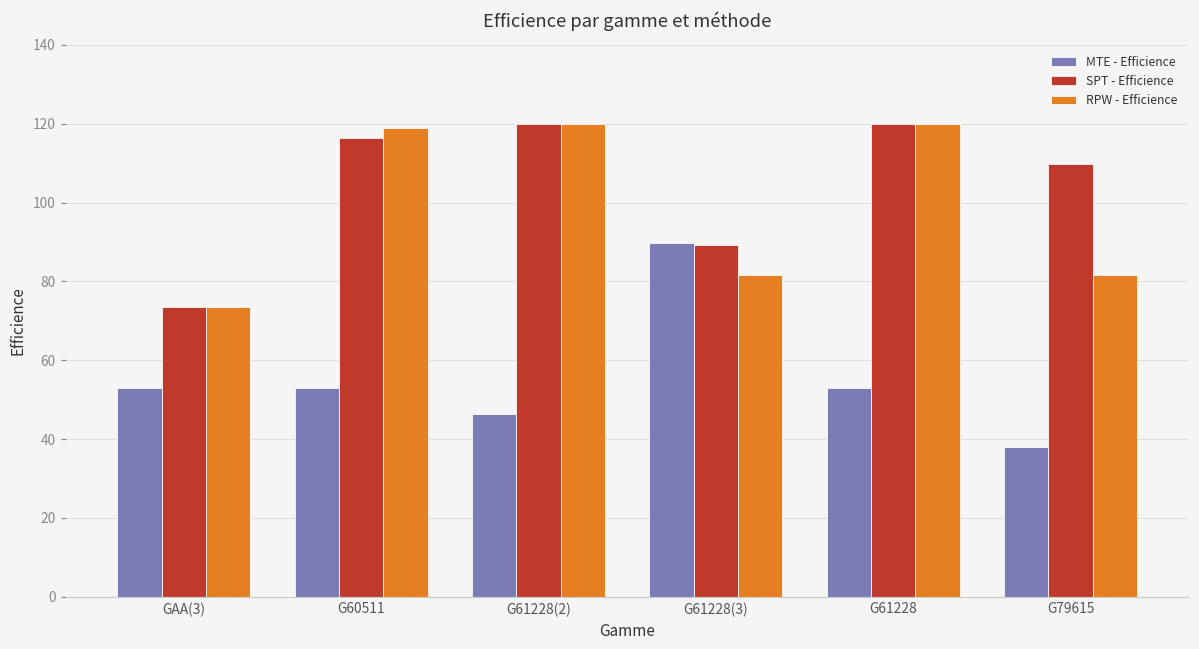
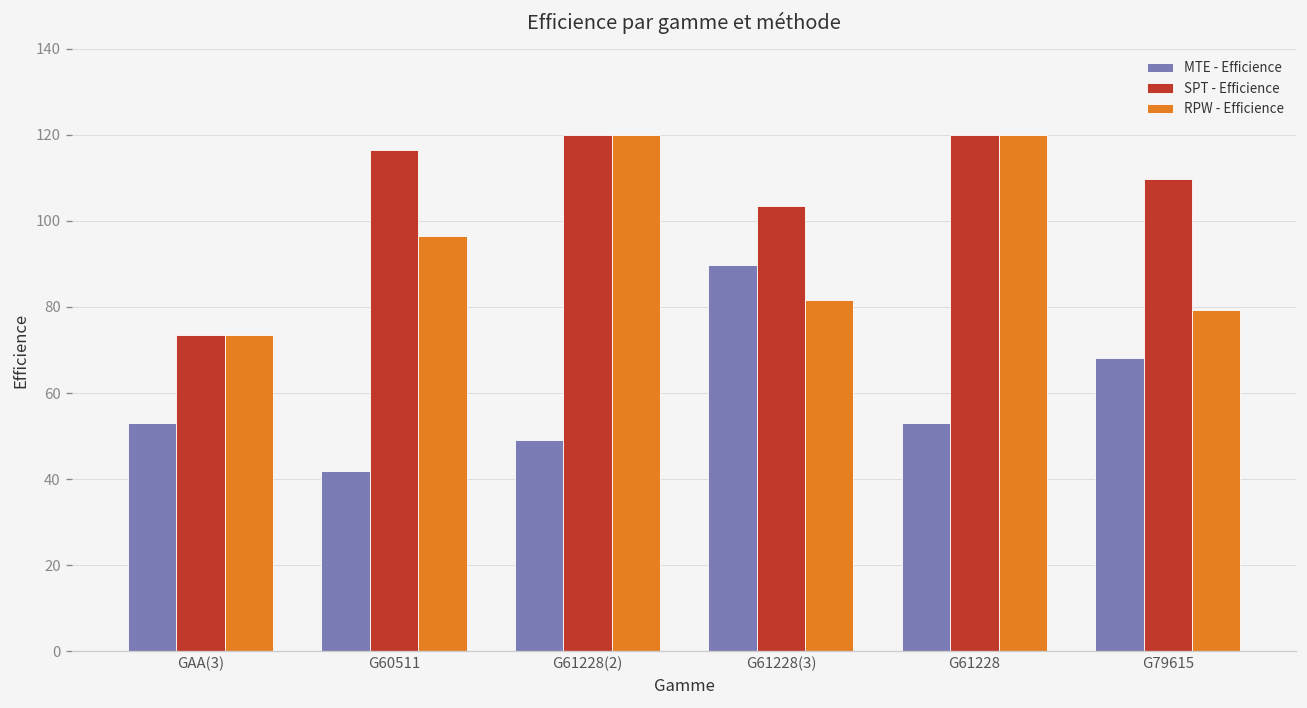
  {
    "MTE - Efficience": {
      "GAA(3)": 53,
-     "G60511": 53,
-     "G61228(2)": 46,
+     "G60511": 42,
+     "G61228(2)": 49,
      "G61228(3)": 90,
      "G61228": 53,
-     "G79615": 38
+     "G79615": 68
    },
    "SPT - Efficience": {
      "GAA(3)": 74,
      "G60511": 116,
      "G61228(2)": 120,
-     "G61228(3)": 89,
+     "G61228(3)": 104,
      "G61228": 120,
      "G79615": 110
    },
    "RPW - Efficience": {
      "GAA(3)": 74,
-     "G60511": 119,
+     "G60511": 97,
      "G61228(2)": 120,
      "G61228(3)": 82,
      "G61228": 120,
-     "G79615": 82
+     "G79615": 79
    }
  }
